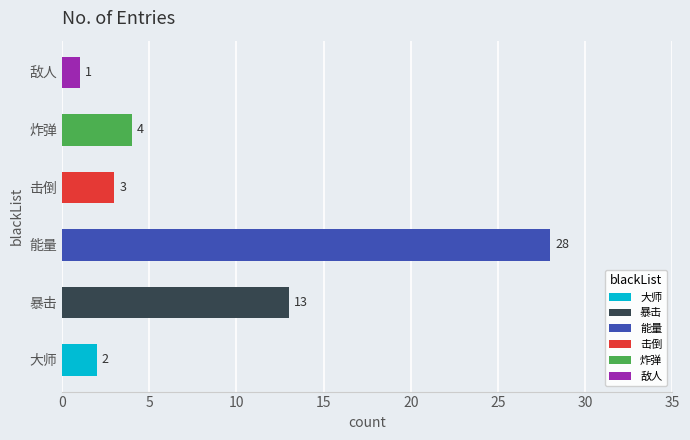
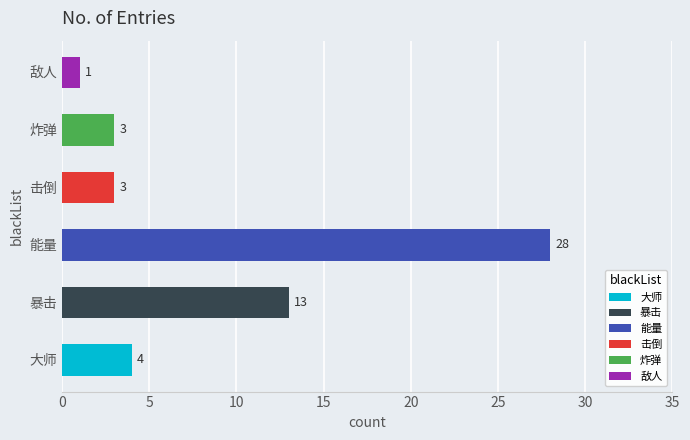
  {
    "敌人": 1,
-   "炸弹": 4,
+   "炸弹": 3,
    "击倒": 3,
    "能量": 28,
    "暴击": 13,
-   "大师": 2
+   "大师": 4
  }
